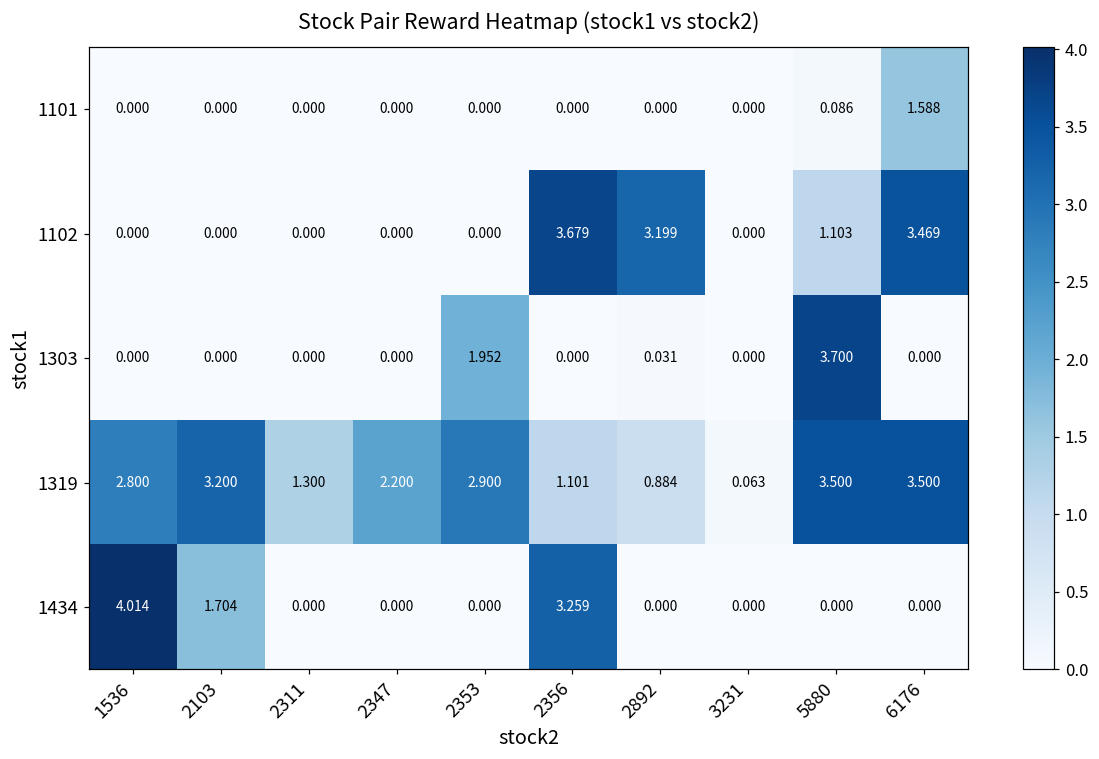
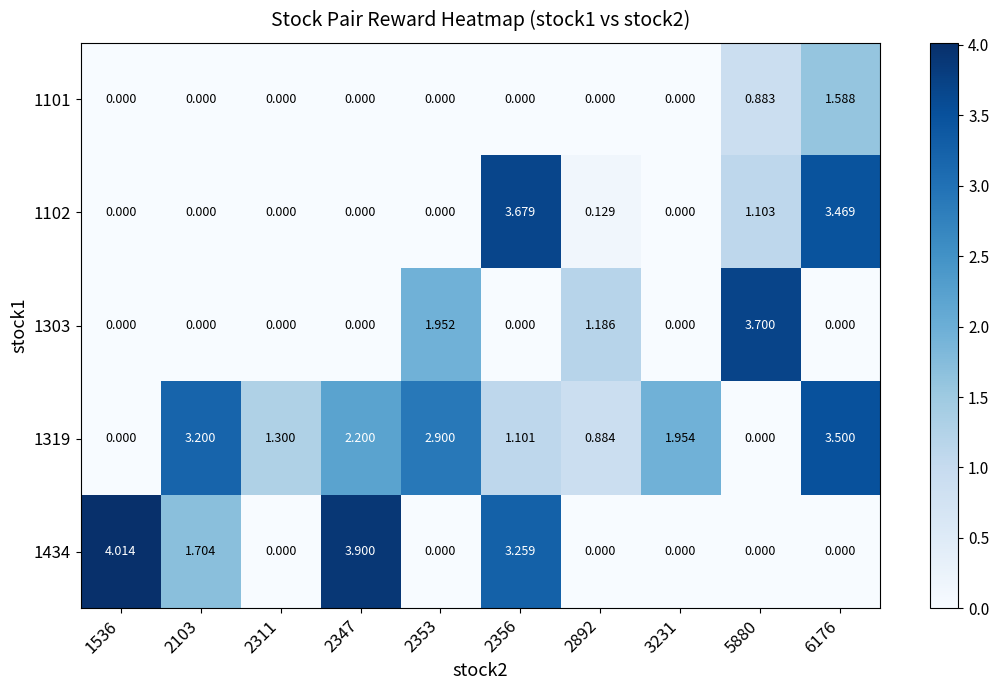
  {
    "1101": {
      "1536": 0.000,
      "2103": 0.000,
      "2311": 0.000,
      "2347": 0.000,
      "2353": 0.000,
      "2356": 0.000,
      "2892": 0.000,
      "3231": 0.000,
-     "5880": 0.086,
+     "5880": 0.883,
      "6176": 1.588
    },
    "1102": {
      "1536": 0.000,
      "2103": 0.000,
      "2311": 0.000,
      "2347": 0.000,
      "2353": 0.000,
      "2356": 3.679,
-     "2892": 3.199,
+     "2892": 0.129,
      "3231": 0.000,
      "5880": 1.103,
      "6176": 3.469
    },
    "1303": {
      "1536": 0.000,
      "2103": 0.000,
      "2311": 0.000,
      "2347": 0.000,
      "2353": 1.952,
      "2356": 0.000,
-     "2892": 0.031,
+     "2892": 1.186,
      "3231": 0.000,
      "5880": 3.700,
      "6176": 0.000
    },
    "1319": {
-     "1536": 2.800,
+     "1536": 0.000,
      "2103": 3.200,
      "2311": 1.300,
      "2347": 2.200,
      "2353": 2.900,
      "2356": 1.101,
      "2892": 0.884,
-     "3231": 0.063,
-     "5880": 3.500,
+     "3231": 1.954,
+     "5880": 0.000,
      "6176": 3.500
    },
    "1434": {
      "1536": 4.014,
      "2103": 1.704,
      "2311": 0.000,
-     "2347": 0.000,
+     "2347": 3.900,
      "2353": 0.000,
      "2356": 3.259,
      "2892": 0.000,
      "3231": 0.000,
      "5880": 0.000,
      "6176": 0.000
    }
  }
